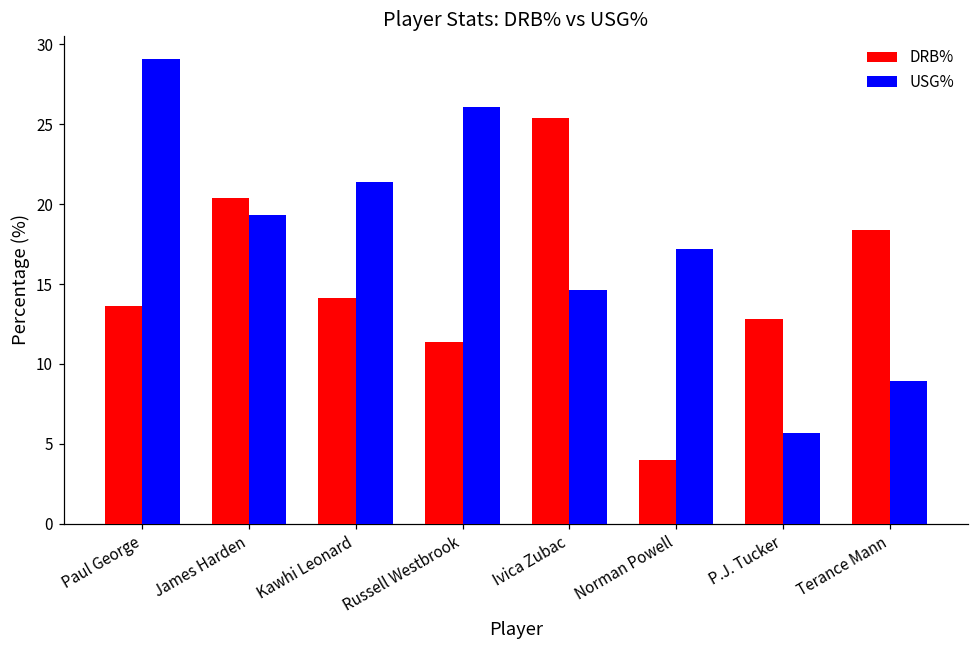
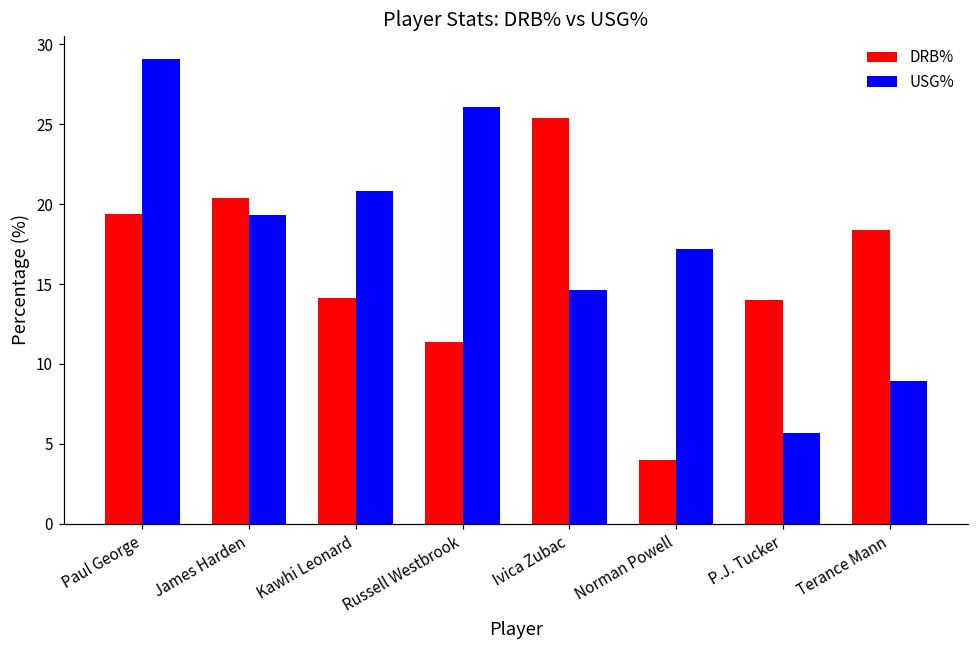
  {
    "DRB%": {
-     "Paul George": 13.6,
+     "Paul George": 19.4,
      "James Harden": 20.4,
      "Kawhi Leonard": 14.1,
      "Russell Westbrook": 11.4,
      "Ivica Zubac": 25.4,
      "Norman Powell": 4.0,
-     "P.J. Tucker": 12.8,
+     "P.J. Tucker": 14.0,
      "Terance Mann": 18.4
    },
    "USG%": {
      "Paul George": 29.1,
      "James Harden": 19.3,
-     "Kawhi Leonard": 21.4,
+     "Kawhi Leonard": 20.8,
      "Russell Westbrook": 26.1,
      "Ivica Zubac": 14.6,
      "Norman Powell": 17.2,
      "P.J. Tucker": 5.7,
      "Terance Mann": 8.9
    }
  }
